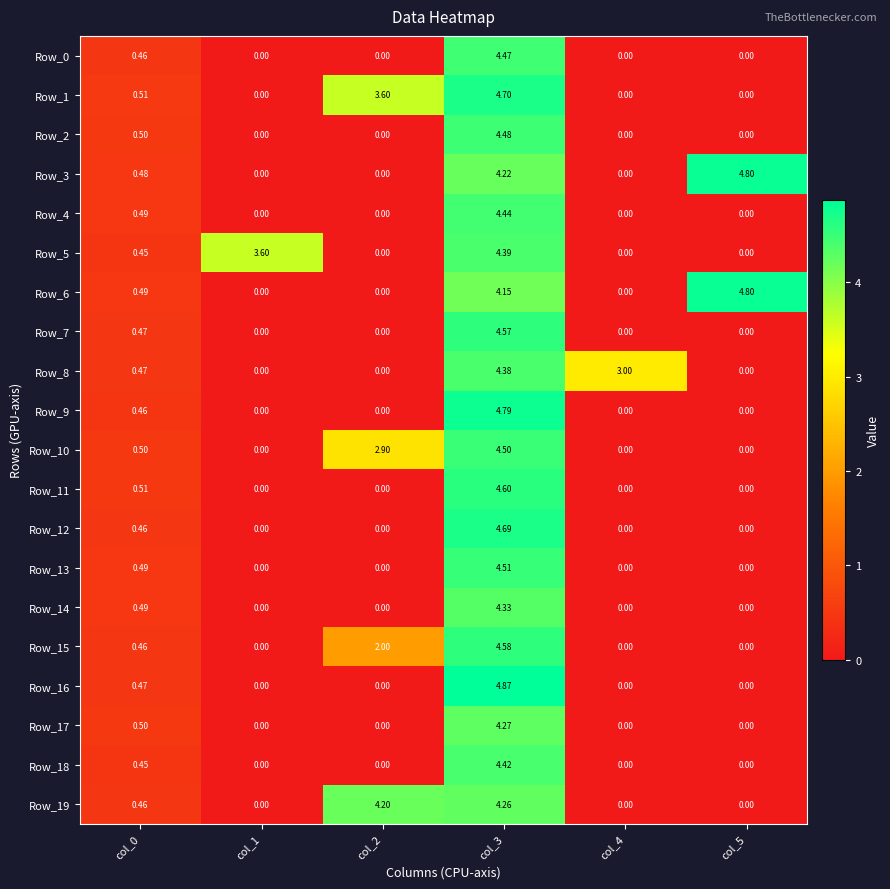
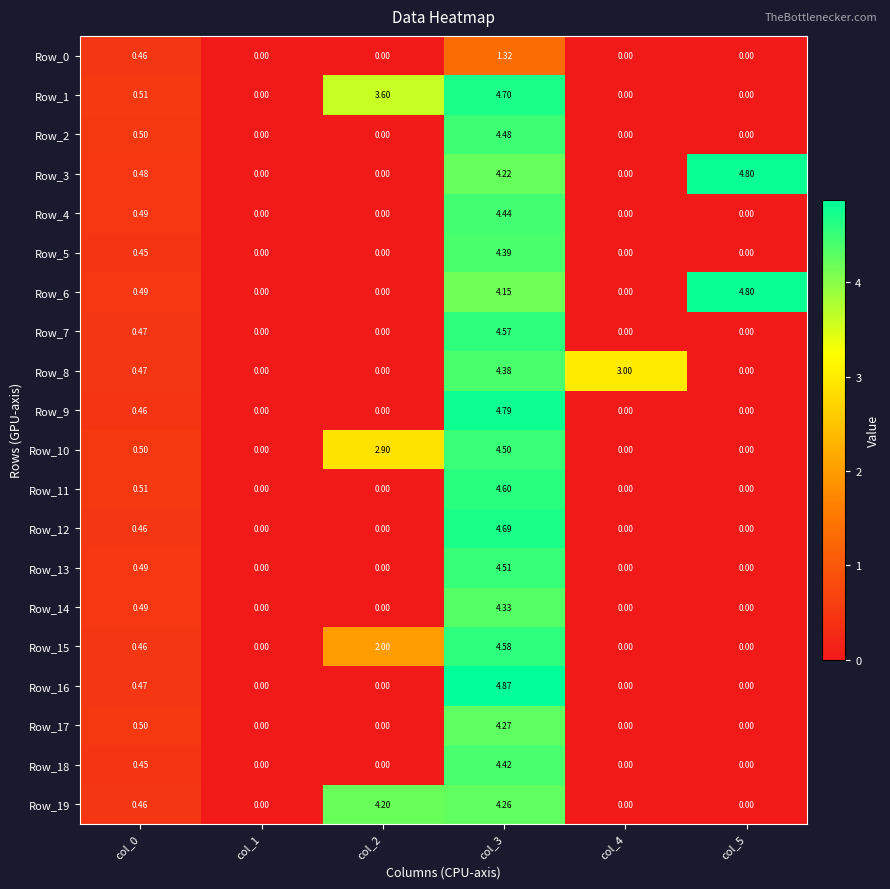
  {
    "Row_0": {
      "col_0": 0.46,
      "col_1": 0.00,
      "col_2": 0.00,
-     "col_3": 4.47,
+     "col_3": 1.32,
      "col_4": 0.00,
      "col_5": 0.00
    },
    "Row_1": {
      "col_0": 0.51,
      "col_1": 0.00,
      "col_2": 3.60,
      "col_3": 4.70,
      "col_4": 0.00,
      "col_5": 0.00
    },
    "Row_2": {
      "col_0": 0.50,
      "col_1": 0.00,
      "col_2": 0.00,
      "col_3": 4.48,
      "col_4": 0.00,
      "col_5": 0.00
    },
    "Row_3": {
      "col_0": 0.48,
      "col_1": 0.00,
      "col_2": 0.00,
      "col_3": 4.22,
      "col_4": 0.00,
      "col_5": 4.80
    },
    "Row_4": {
      "col_0": 0.49,
      "col_1": 0.00,
      "col_2": 0.00,
      "col_3": 4.44,
      "col_4": 0.00,
      "col_5": 0.00
    },
    "Row_5": {
      "col_0": 0.45,
-     "col_1": 3.60,
+     "col_1": 0.00,
      "col_2": 0.00,
      "col_3": 4.39,
      "col_4": 0.00,
      "col_5": 0.00
    },
    "Row_6": {
      "col_0": 0.49,
      "col_1": 0.00,
      "col_2": 0.00,
      "col_3": 4.15,
      "col_4": 0.00,
      "col_5": 4.80
    },
    "Row_7": {
      "col_0": 0.47,
      "col_1": 0.00,
      "col_2": 0.00,
      "col_3": 4.57,
      "col_4": 0.00,
      "col_5": 0.00
    },
    "Row_8": {
      "col_0": 0.47,
      "col_1": 0.00,
      "col_2": 0.00,
      "col_3": 4.38,
      "col_4": 3.00,
      "col_5": 0.00
    },
    "Row_9": {
      "col_0": 0.46,
      "col_1": 0.00,
      "col_2": 0.00,
      "col_3": 4.79,
      "col_4": 0.00,
      "col_5": 0.00
    },
    "Row_10": {
      "col_0": 0.50,
      "col_1": 0.00,
      "col_2": 2.90,
      "col_3": 4.50,
      "col_4": 0.00,
      "col_5": 0.00
    },
    "Row_11": {
      "col_0": 0.51,
      "col_1": 0.00,
      "col_2": 0.00,
      "col_3": 4.60,
      "col_4": 0.00,
      "col_5": 0.00
    },
    "Row_12": {
      "col_0": 0.46,
      "col_1": 0.00,
      "col_2": 0.00,
      "col_3": 4.69,
      "col_4": 0.00,
      "col_5": 0.00
    },
    "Row_13": {
      "col_0": 0.49,
      "col_1": 0.00,
      "col_2": 0.00,
      "col_3": 4.51,
      "col_4": 0.00,
      "col_5": 0.00
    },
    "Row_14": {
      "col_0": 0.49,
      "col_1": 0.00,
      "col_2": 0.00,
      "col_3": 4.33,
      "col_4": 0.00,
      "col_5": 0.00
    },
    "Row_15": {
      "col_0": 0.46,
      "col_1": 0.00,
      "col_2": 2.00,
      "col_3": 4.58,
      "col_4": 0.00,
      "col_5": 0.00
    },
    "Row_16": {
      "col_0": 0.47,
      "col_1": 0.00,
      "col_2": 0.00,
      "col_3": 4.87,
      "col_4": 0.00,
      "col_5": 0.00
    },
    "Row_17": {
      "col_0": 0.50,
      "col_1": 0.00,
      "col_2": 0.00,
      "col_3": 4.27,
      "col_4": 0.00,
      "col_5": 0.00
    },
    "Row_18": {
      "col_0": 0.45,
      "col_1": 0.00,
      "col_2": 0.00,
      "col_3": 4.42,
      "col_4": 0.00,
      "col_5": 0.00
    },
    "Row_19": {
      "col_0": 0.46,
      "col_1": 0.00,
      "col_2": 4.20,
      "col_3": 4.26,
      "col_4": 0.00,
      "col_5": 0.00
    }
  }
